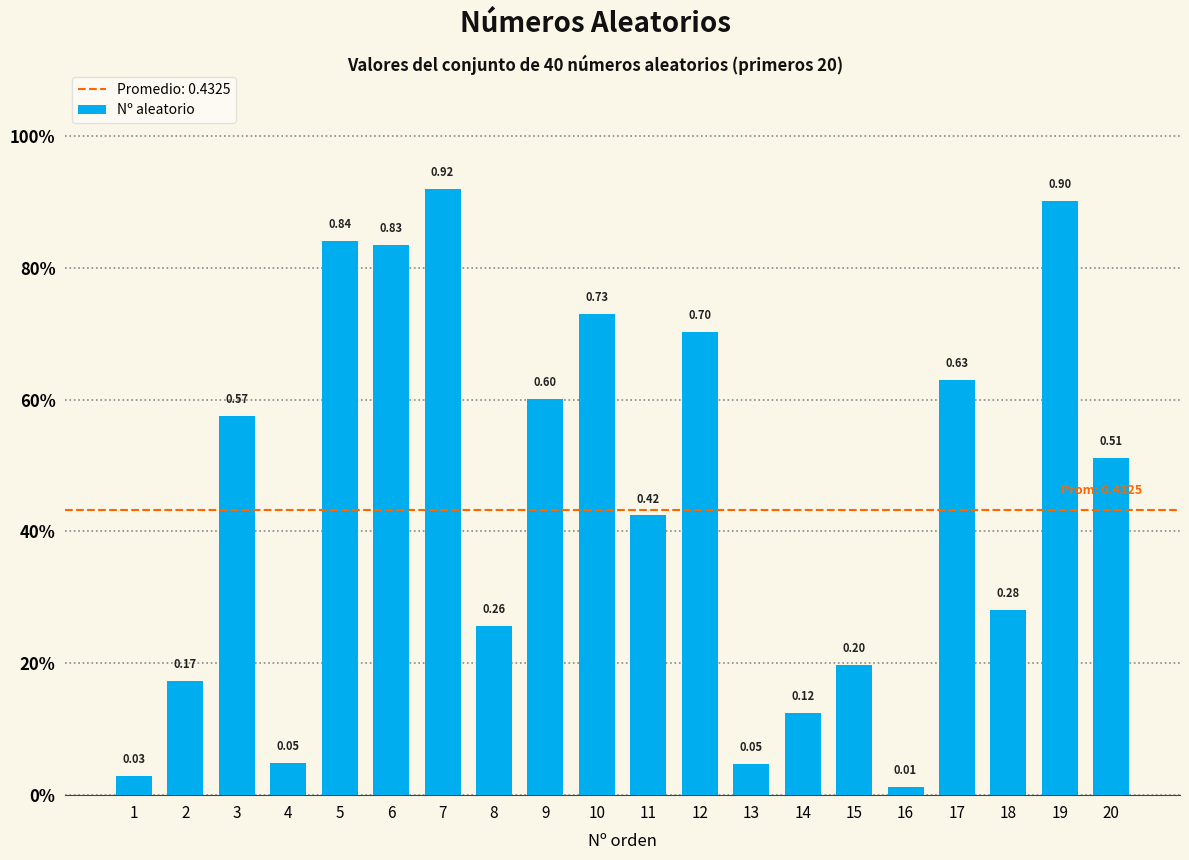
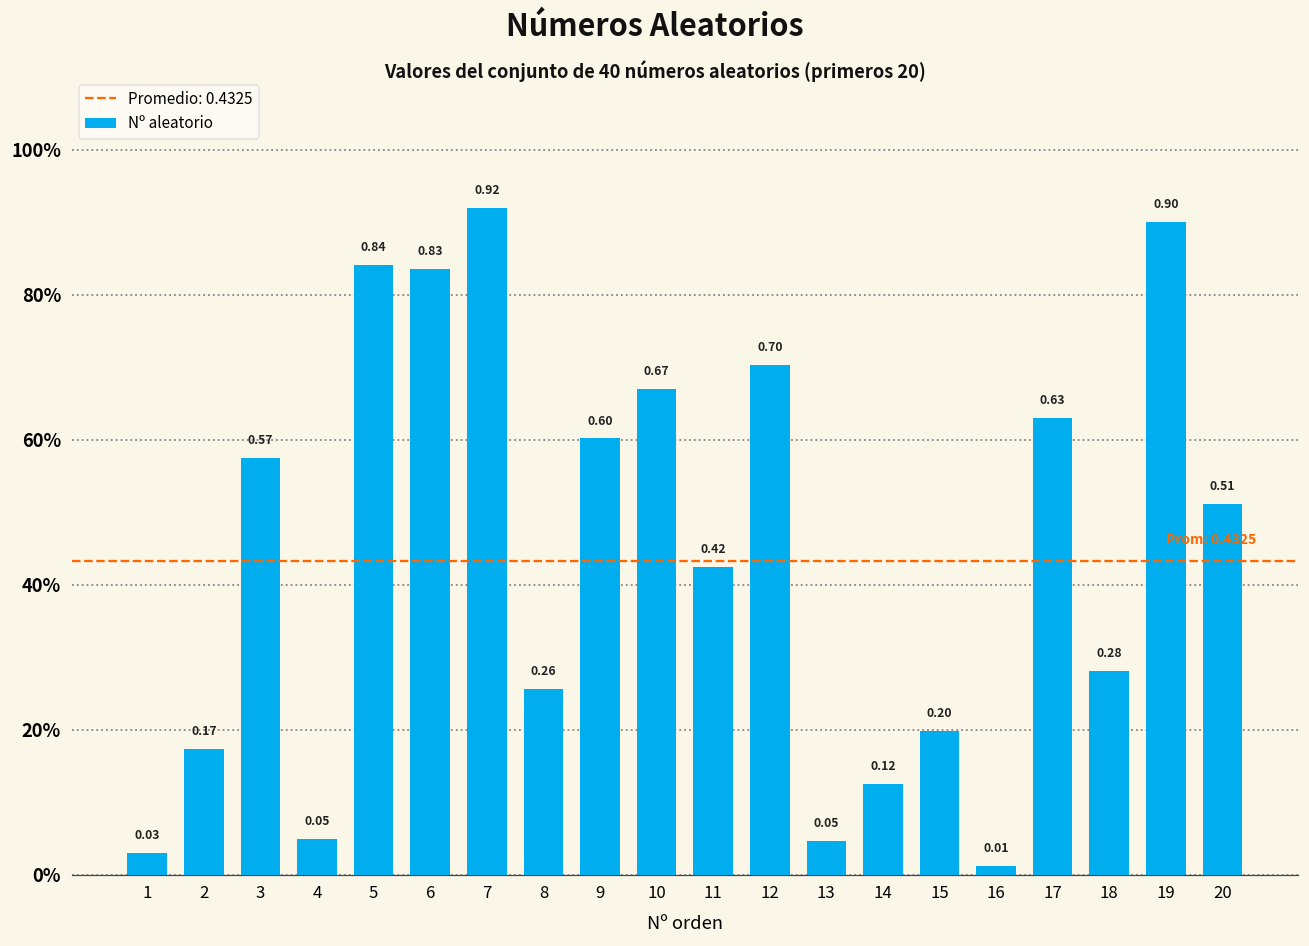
  {
    "1": 0.03,
    "2": 0.17,
    "3": 0.57,
    "4": 0.05,
    "5": 0.84,
    "6": 0.83,
    "7": 0.92,
    "8": 0.26,
    "9": 0.60,
-   "10": 0.73,
+   "10": 0.67,
    "11": 0.42,
    "12": 0.70,
    "13": 0.05,
    "14": 0.12,
    "15": 0.20,
    "16": 0.01,
    "17": 0.63,
    "18": 0.28,
    "19": 0.90,
    "20": 0.51
  }
